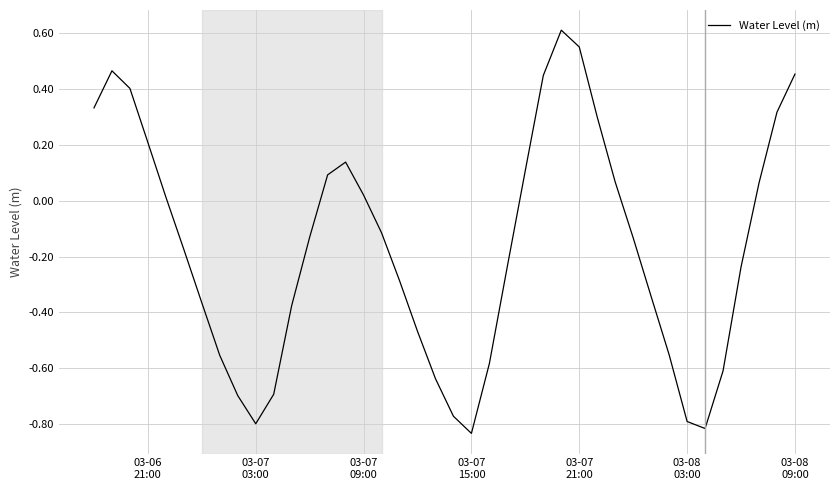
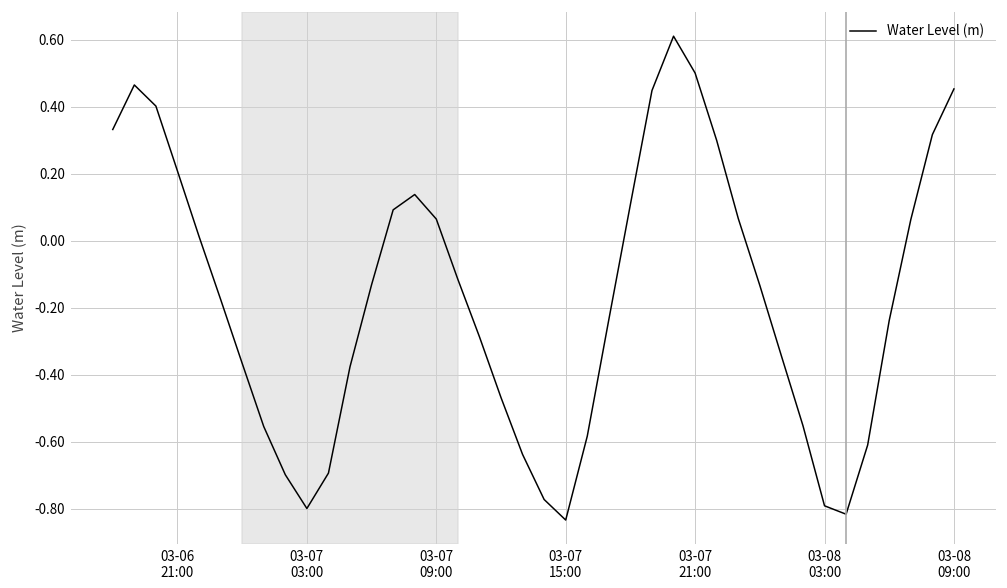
  {
    "03-06 21:00": 0.21,
    "03-07 03:00": -0.80,
-   "03-07 09:00": 0.02,
+   "03-07 09:00": 0.07,
    "03-07 15:00": -0.83,
-   "03-07 21:00": 0.55,
+   "03-07 21:00": 0.50,
    "03-08 03:00": -0.79,
    "03-08 09:00": 0.45
  }
